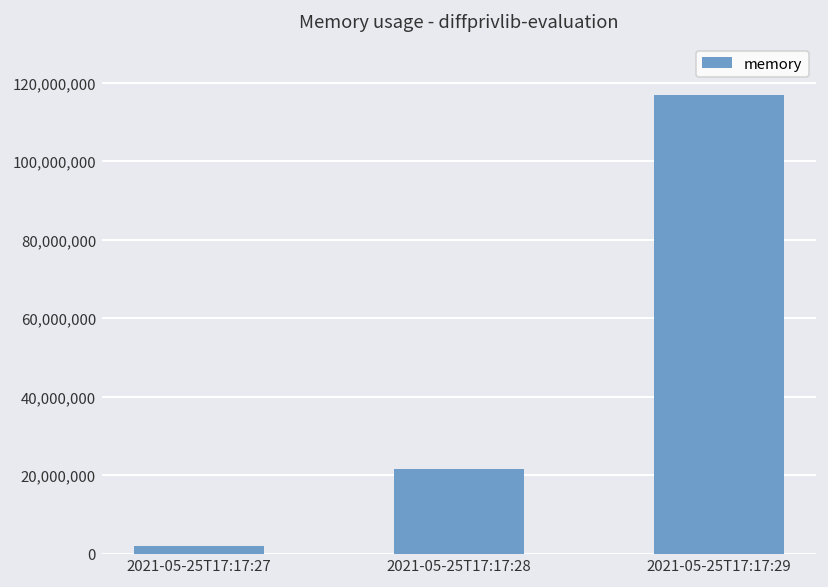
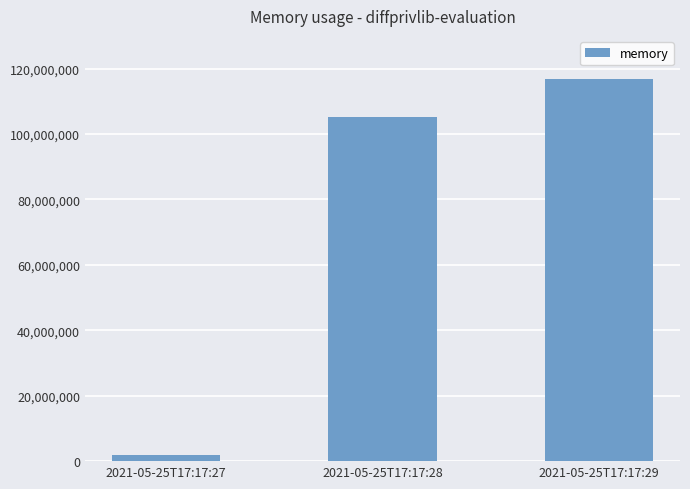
  {
    "2021-05-25T17:17:27": "2,000,000",
-   "2021-05-25T17:17:28": "22,000,000",
+   "2021-05-25T17:17:28": "105,000,000",
    "2021-05-25T17:17:29": "117,000,000"
  }
